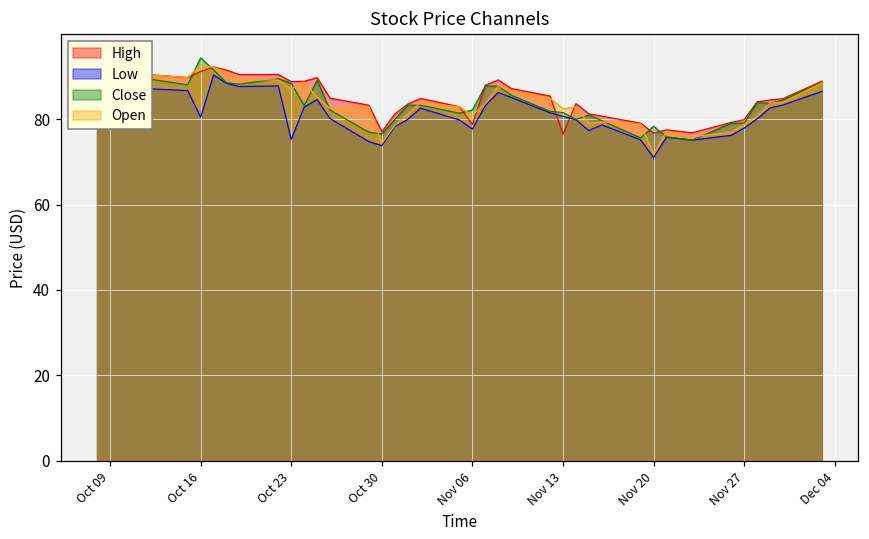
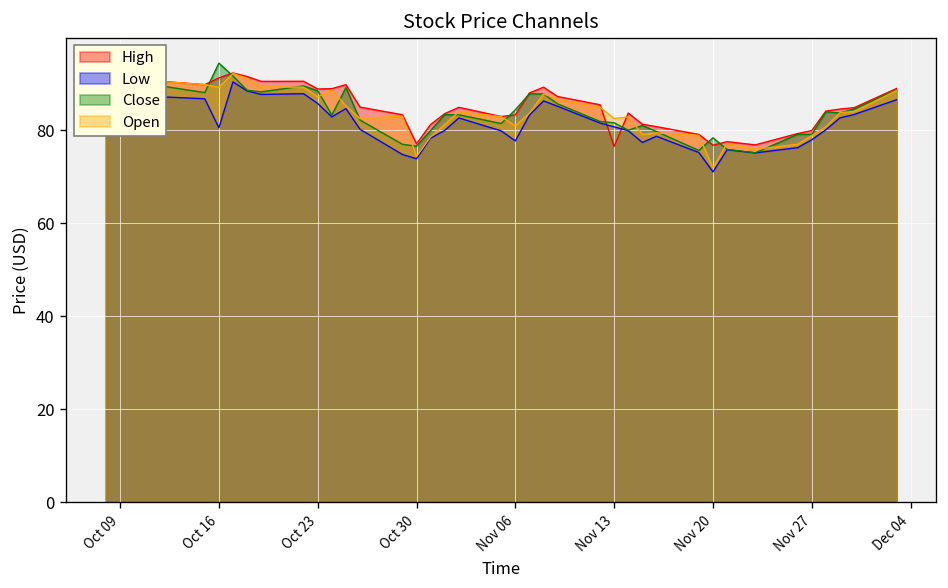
  {
    "High": {
      "Oct 16": 91,
-     "Nov 06": 79,
+     "Nov 06": 83,
      "Nov 13": 76,
      "Nov 20": 77,
      "Nov 27": 80
    },
    "Low": {
      "Oct 16": 80,
-     "Oct 23": 75,
+     "Oct 23": 86,
      "Nov 06": 78,
      "Nov 13": 81,
      "Nov 20": 71,
      "Nov 27": 78
    },
    "Close": {
      "Oct 16": 94,
-     "Nov 06": 82,
+     "Nov 06": 84,
      "Nov 13": 82,
      "Nov 20": 78
    },
    "Open": {
-     "Oct 16": 93,
+     "Oct 16": 89,
      "Oct 23": 87,
      "Nov 06": 81,
      "Nov 13": 82,
      "Nov 20": 72
    }
  }
